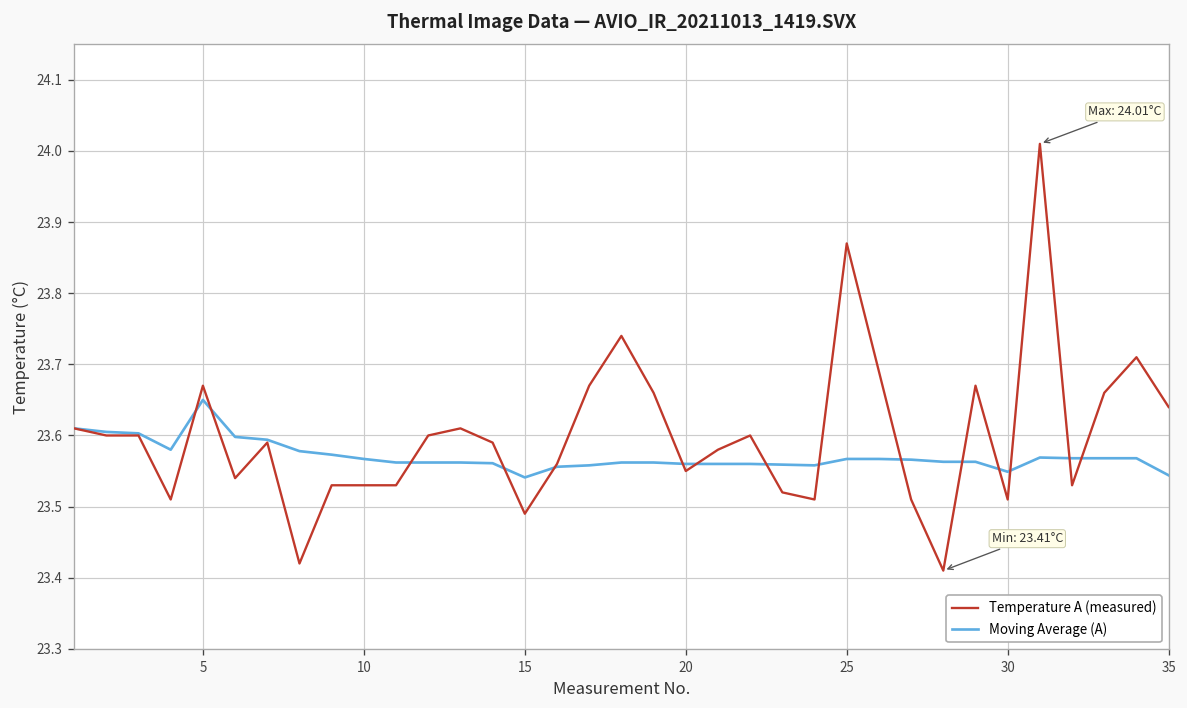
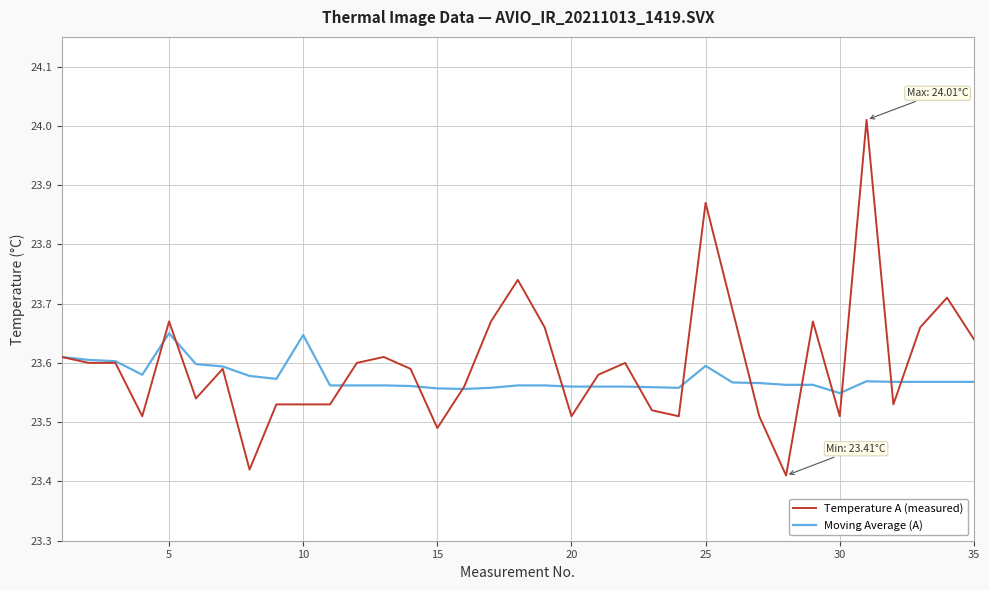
  {
    "Temperature A (measured)": {
      "5": 23.67,
      "10": 23.53,
      "15": 23.49,
-     "20": 23.55,
+     "20": 23.51,
      "25": 23.87,
      "30": 23.51,
      "35": 23.64
    },
    "Moving Average (A)": {
      "5": 23.65,
-     "10": 23.57,
-     "15": 23.54,
+     "10": 23.65,
+     "15": 23.56,
      "20": 23.56,
-     "25": 23.57,
+     "25": 23.60,
      "30": 23.55,
-     "35": 23.54
+     "35": 23.57
    }
  }
